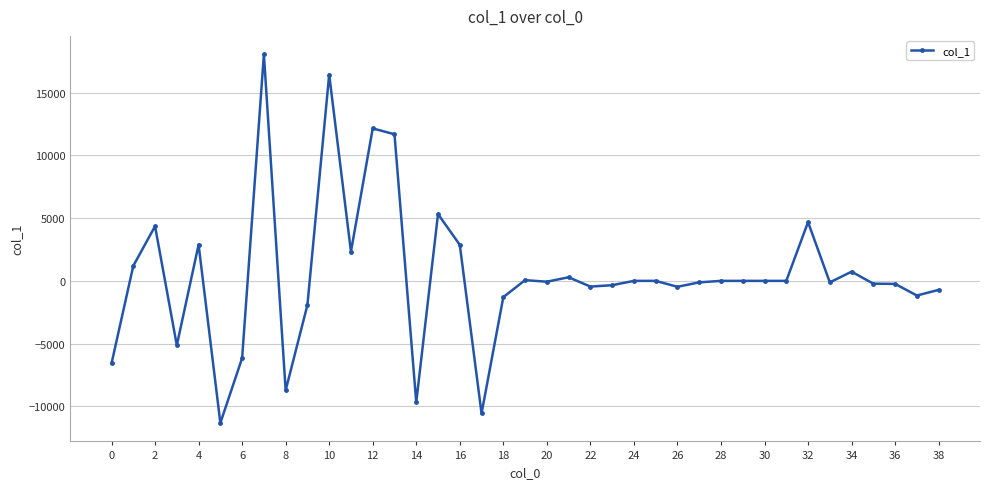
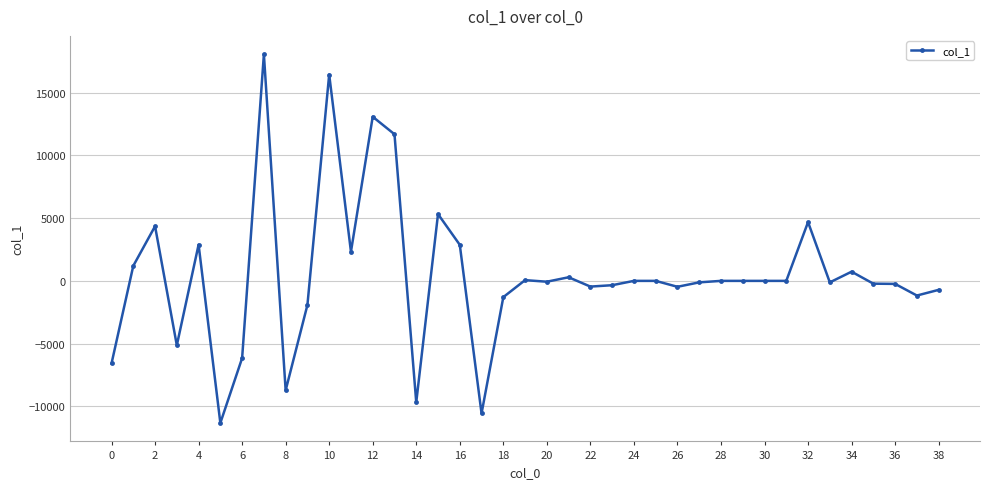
  {
    "0": -6600,
    "2": 4400,
    "4": 2900,
    "6": -6200,
    "8": -8700,
    "10": 16400,
-   "12": 12100,
+   "12": 13100,
    "14": -9700,
    "16": 2900,
    "18": -1300,
    "20": -100,
    "22": -500,
    "24": 0,
    "26": -500,
    "28": 0,
    "30": 0,
    "32": 4700,
    "34": 700,
    "36": -200,
    "38": -700
  }
